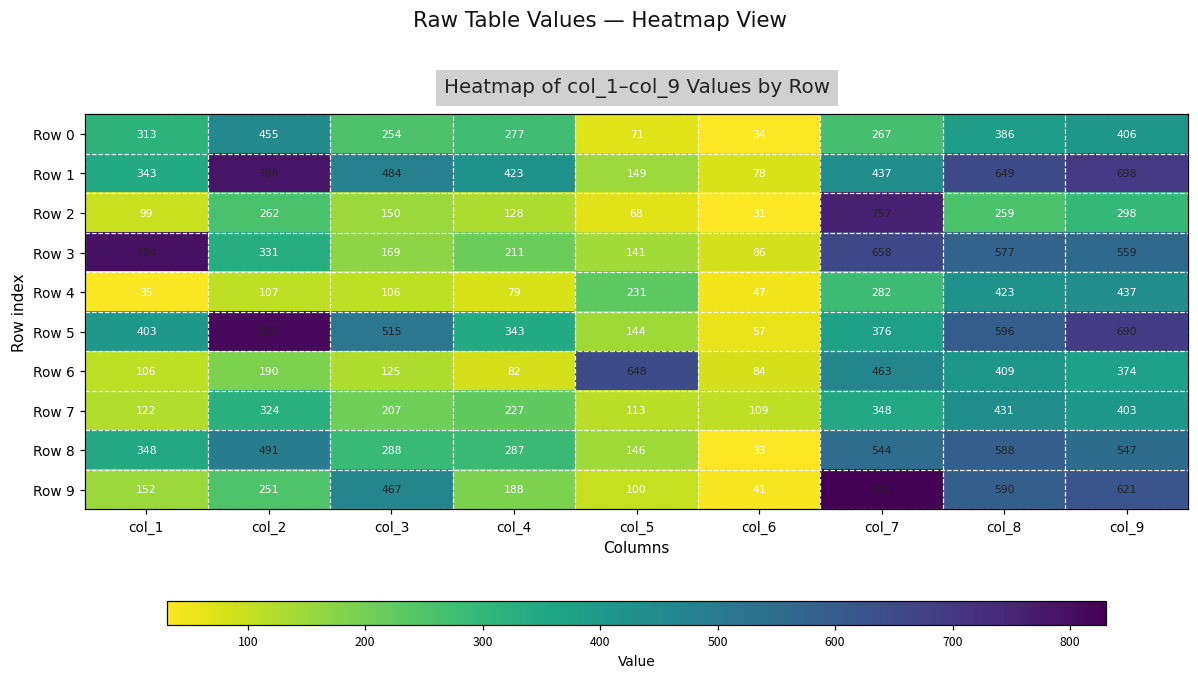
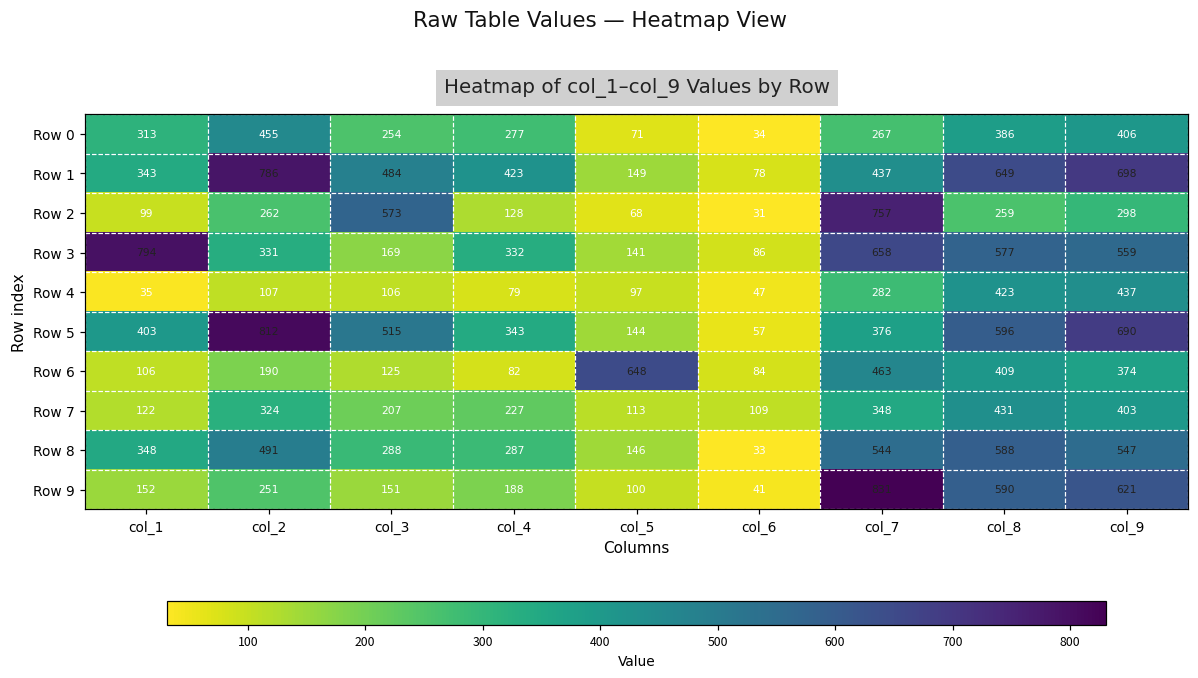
  {
    "Row 0": {
      "col_1": 313,
      "col_2": 455,
      "col_3": 254,
      "col_4": 277,
      "col_5": 71,
      "col_6": 34,
      "col_7": 267,
      "col_8": 386,
      "col_9": 406
    },
    "Row 1": {
      "col_1": 343,
      "col_2": 786,
      "col_3": 484,
      "col_4": 423,
      "col_5": 149,
      "col_6": 78,
      "col_7": 437,
      "col_8": 649,
      "col_9": 698
    },
    "Row 2": {
      "col_1": 99,
      "col_2": 262,
-     "col_3": 150,
+     "col_3": 573,
      "col_4": 128,
      "col_5": 68,
      "col_6": 31,
      "col_7": 757,
      "col_8": 259,
      "col_9": 298
    },
    "Row 3": {
      "col_1": 794,
      "col_2": 331,
      "col_3": 169,
-     "col_4": 211,
+     "col_4": 332,
      "col_5": 141,
      "col_6": 86,
      "col_7": 658,
      "col_8": 577,
      "col_9": 559
    },
    "Row 4": {
      "col_1": 35,
      "col_2": 107,
      "col_3": 106,
      "col_4": 79,
-     "col_5": 231,
+     "col_5": 97,
      "col_6": 47,
      "col_7": 282,
      "col_8": 423,
      "col_9": 437
    },
    "Row 5": {
      "col_1": 403,
      "col_2": 812,
      "col_3": 515,
      "col_4": 343,
      "col_5": 144,
      "col_6": 57,
      "col_7": 376,
      "col_8": 596,
      "col_9": 690
    },
    "Row 6": {
      "col_1": 106,
      "col_2": 190,
      "col_3": 125,
      "col_4": 82,
      "col_5": 648,
      "col_6": 84,
      "col_7": 463,
      "col_8": 409,
      "col_9": 374
    },
    "Row 7": {
      "col_1": 122,
      "col_2": 324,
      "col_3": 207,
      "col_4": 227,
      "col_5": 113,
      "col_6": 109,
      "col_7": 348,
      "col_8": 431,
      "col_9": 403
    },
    "Row 8": {
      "col_1": 348,
      "col_2": 491,
      "col_3": 288,
      "col_4": 287,
      "col_5": 146,
      "col_6": 33,
      "col_7": 544,
      "col_8": 588,
      "col_9": 547
    },
    "Row 9": {
      "col_1": 152,
      "col_2": 251,
-     "col_3": 467,
+     "col_3": 151,
      "col_4": 188,
      "col_5": 100,
      "col_6": 41,
      "col_7": 831,
      "col_8": 590,
      "col_9": 621
    }
  }
